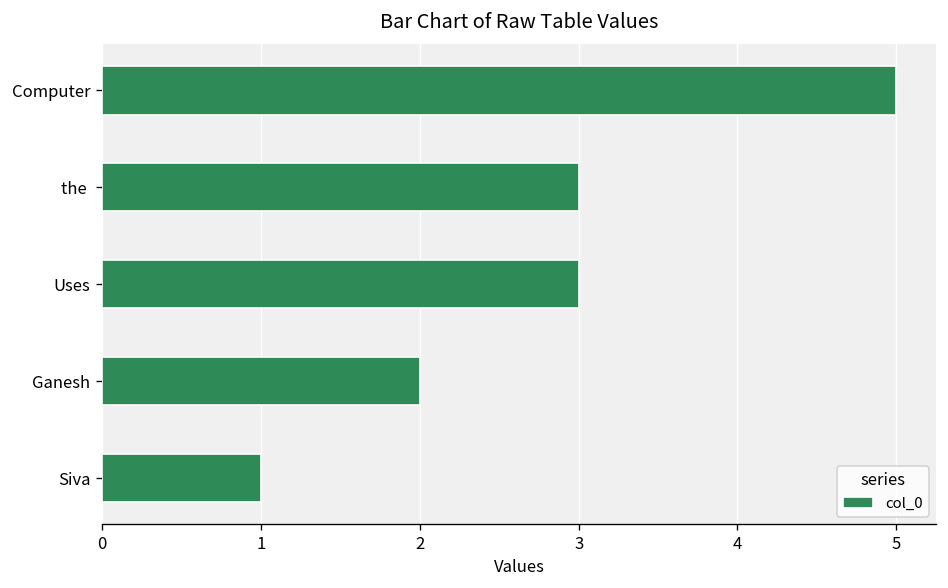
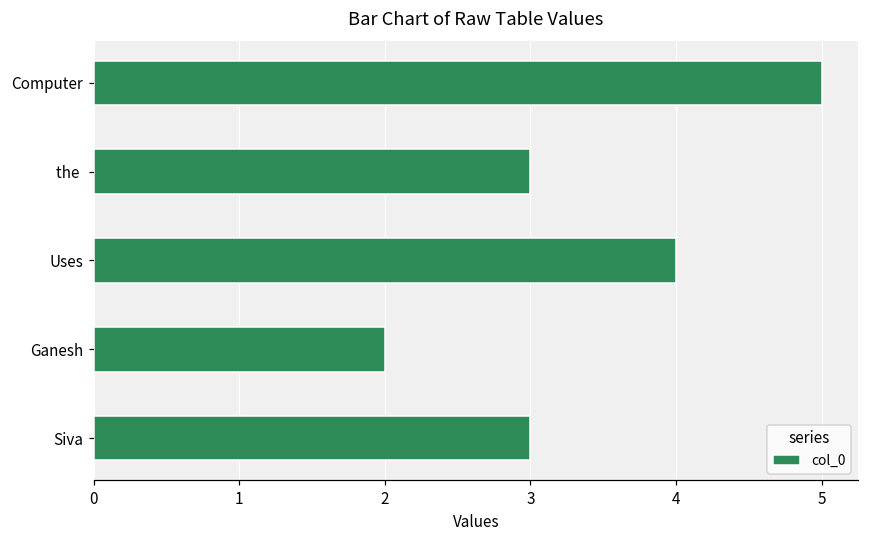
  {
    "Computer": 5,
    "the": 3,
-   "Uses": 3,
+   "Uses": 4,
    "Ganesh": 2,
-   "Siva": 1
+   "Siva": 3
  }
